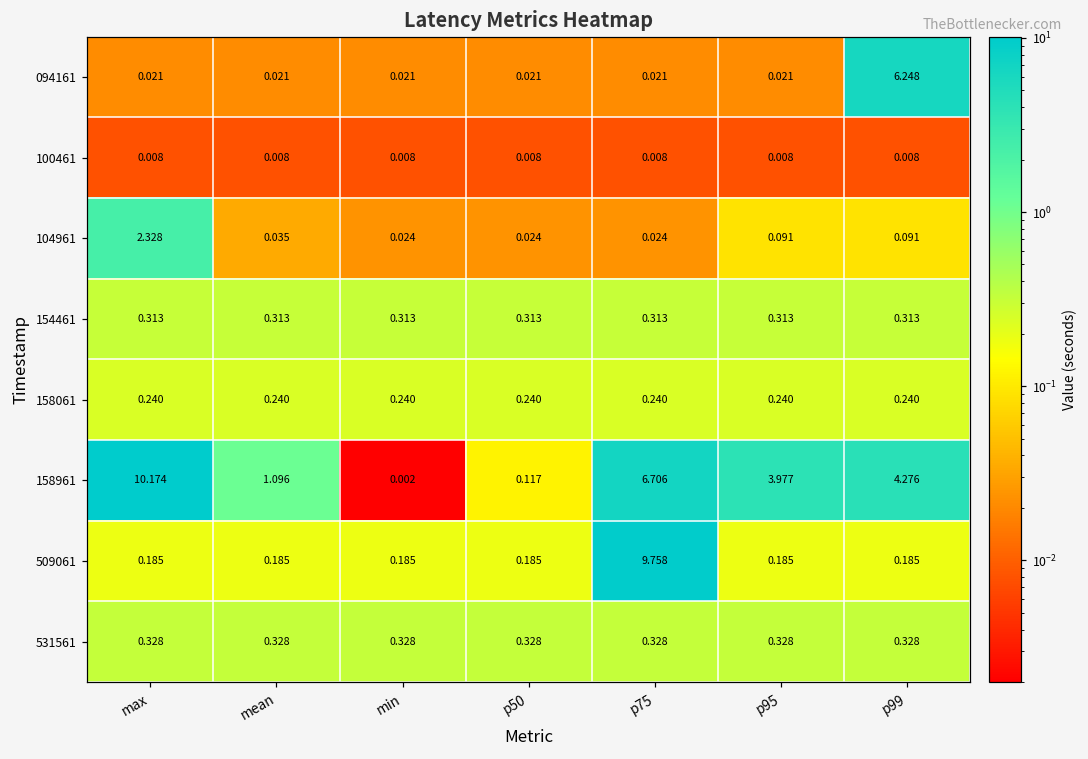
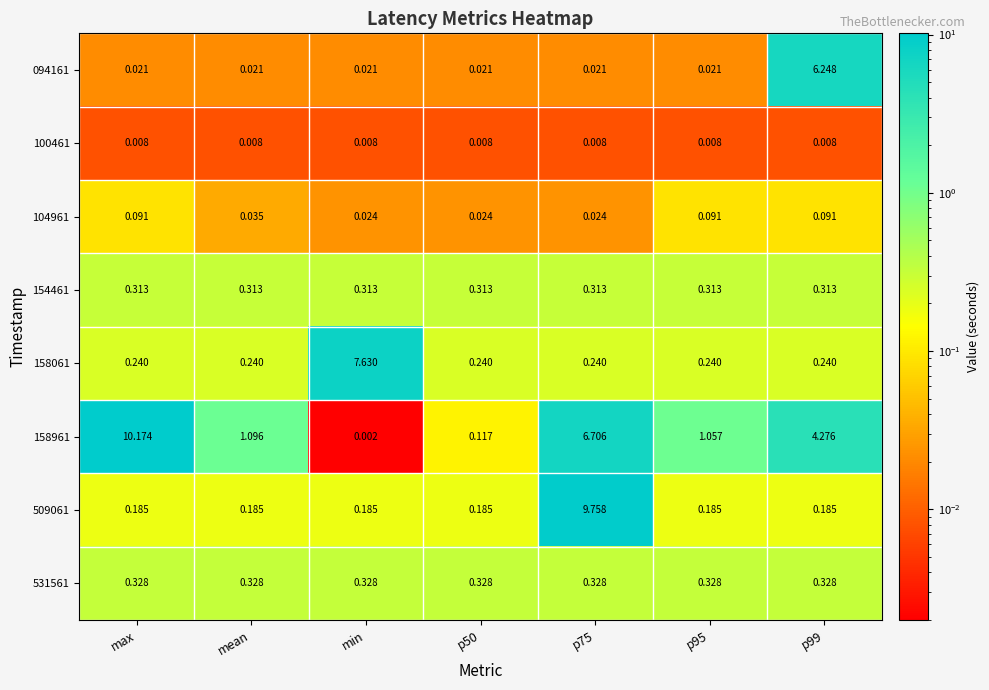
  {
    "094161": {
      "max": 0.021,
      "mean": 0.021,
      "min": 0.021,
      "p50": 0.021,
      "p75": 0.021,
      "p95": 0.021,
      "p99": 6.248
    },
    "100461": {
      "max": 0.008,
      "mean": 0.008,
      "min": 0.008,
      "p50": 0.008,
      "p75": 0.008,
      "p95": 0.008,
      "p99": 0.008
    },
    "104961": {
-     "max": 2.328,
+     "max": 0.091,
      "mean": 0.035,
      "min": 0.024,
      "p50": 0.024,
      "p75": 0.024,
      "p95": 0.091,
      "p99": 0.091
    },
    "154461": {
      "max": 0.313,
      "mean": 0.313,
      "min": 0.313,
      "p50": 0.313,
      "p75": 0.313,
      "p95": 0.313,
      "p99": 0.313
    },
    "158061": {
      "max": 0.240,
      "mean": 0.240,
-     "min": 0.240,
+     "min": 7.630,
      "p50": 0.240,
      "p75": 0.240,
      "p95": 0.240,
      "p99": 0.240
    },
    "158961": {
      "max": 10.174,
      "mean": 1.096,
      "min": 0.002,
      "p50": 0.117,
      "p75": 6.706,
-     "p95": 3.977,
+     "p95": 1.057,
      "p99": 4.276
    },
    "509061": {
      "max": 0.185,
      "mean": 0.185,
      "min": 0.185,
      "p50": 0.185,
      "p75": 9.758,
      "p95": 0.185,
      "p99": 0.185
    },
    "531561": {
      "max": 0.328,
      "mean": 0.328,
      "min": 0.328,
      "p50": 0.328,
      "p75": 0.328,
      "p95": 0.328,
      "p99": 0.328
    }
  }
